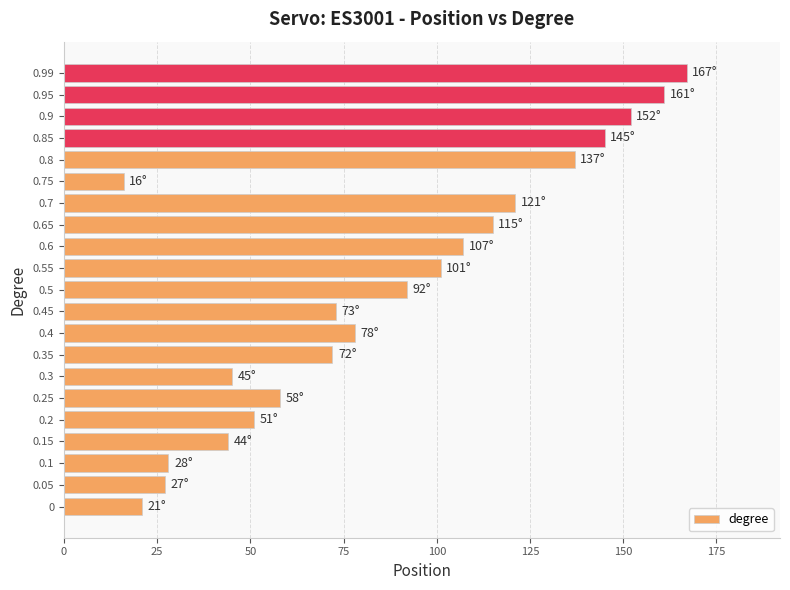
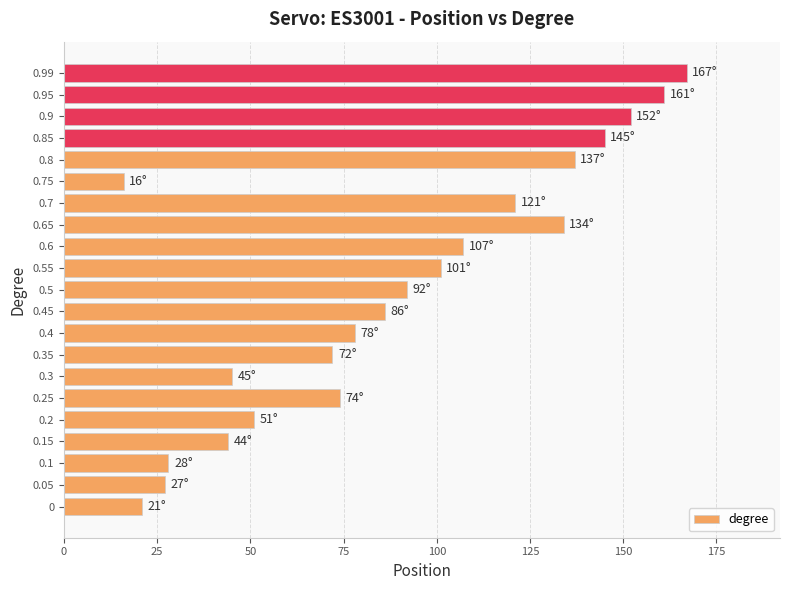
  {
    "0.99": "167°",
    "0.95": "161°",
    "0.9": "152°",
    "0.85": "145°",
    "0.8": "137°",
    "0.75": "16°",
    "0.7": "121°",
-   "0.65": "115°",
+   "0.65": "134°",
    "0.6": "107°",
    "0.55": "101°",
    "0.5": "92°",
-   "0.45": "73°",
+   "0.45": "86°",
    "0.4": "78°",
    "0.35": "72°",
    "0.3": "45°",
-   "0.25": "58°",
+   "0.25": "74°",
    "0.2": "51°",
    "0.15": "44°",
    "0.1": "28°",
    "0.05": "27°",
    "0": "21°"
  }
